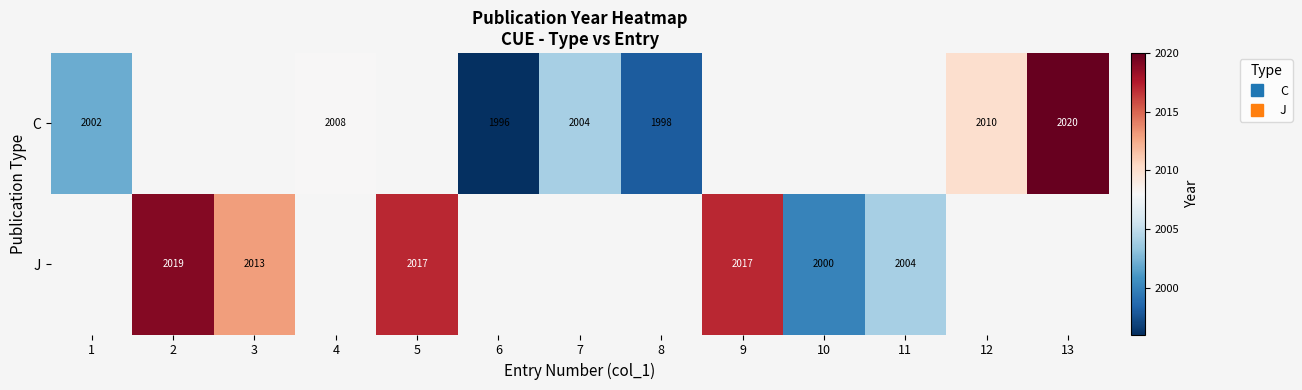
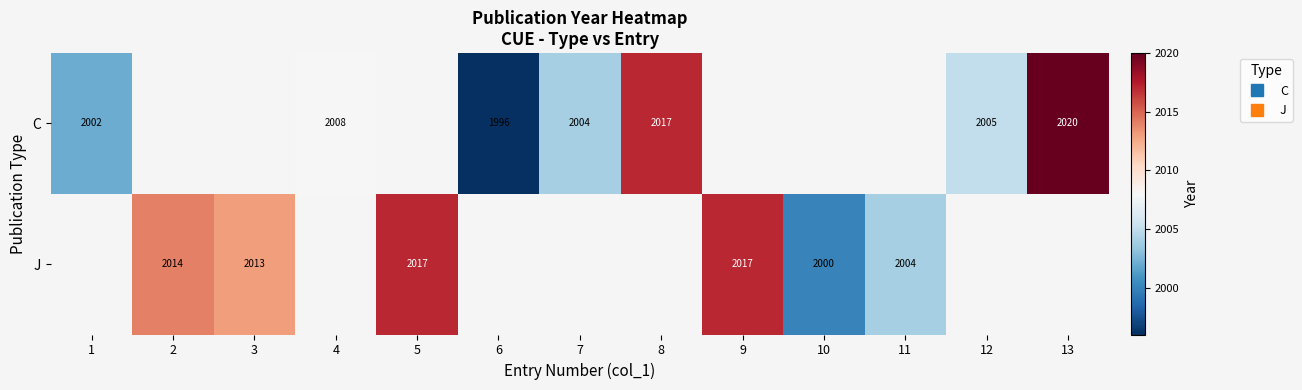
  {
    "C": {
      "1": 2002,
      "4": 2008,
      "6": 1996,
      "7": 2004,
-     "8": 1998,
-     "12": 2010,
+     "8": 2017,
+     "12": 2005,
      "13": 2020
    },
    "J": {
-     "2": 2019,
+     "2": 2014,
      "3": 2013,
      "5": 2017,
      "9": 2017,
      "10": 2000,
      "11": 2004
    }
  }
